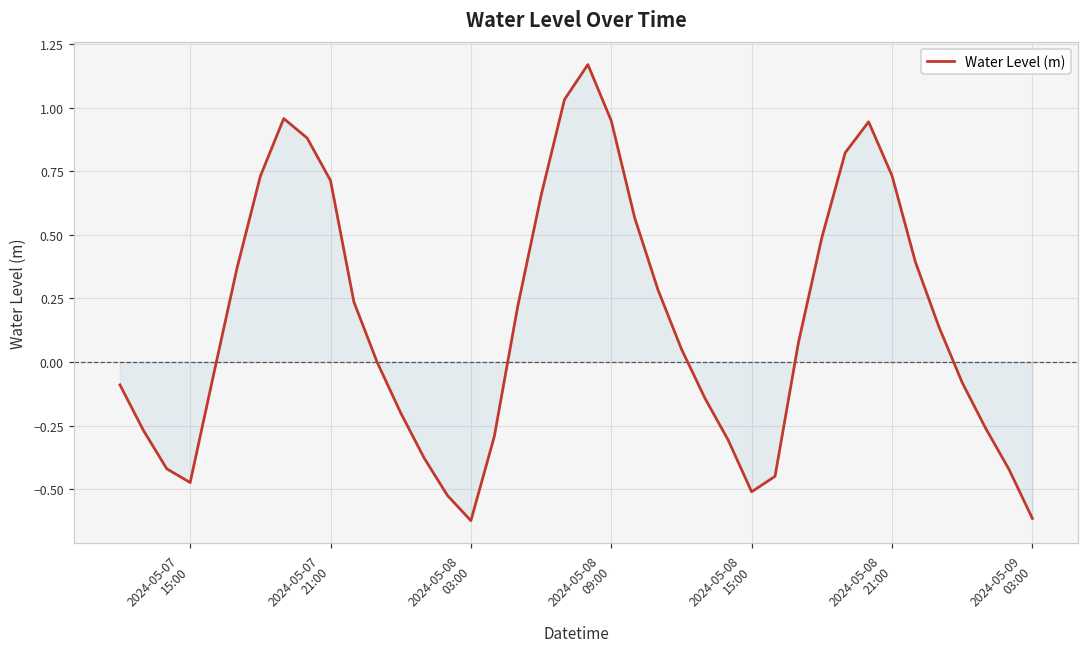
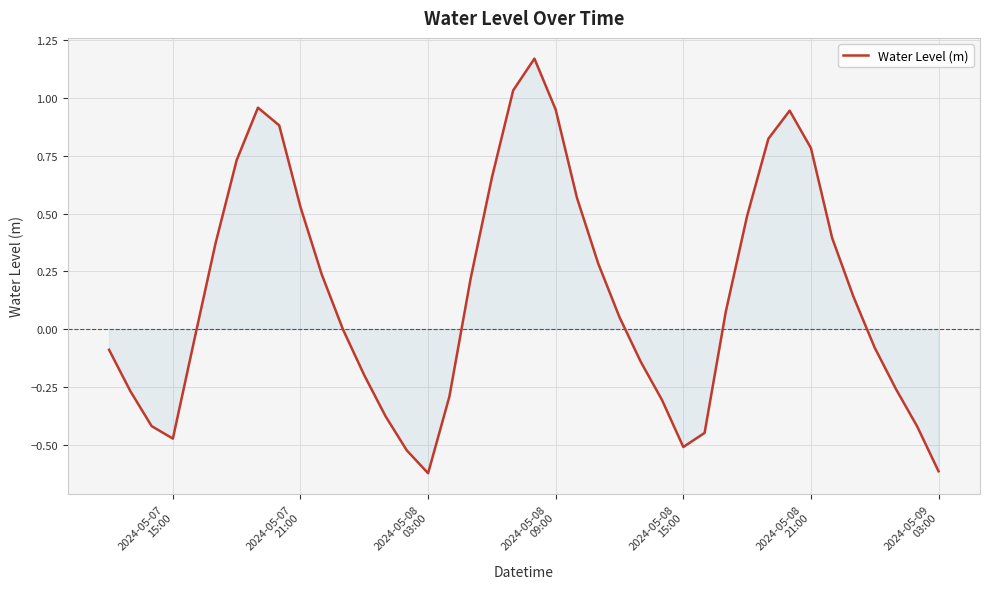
  {
    "Water Level (m)": {
      "2024-05-07 15:00": -0.47,
-     "2024-05-07 21:00": 0.71,
+     "2024-05-07 21:00": 0.53,
      "2024-05-08 03:00": -0.62,
      "2024-05-08 15:00": -0.51,
-     "2024-05-08 21:00": 0.73,
+     "2024-05-08 21:00": 0.78,
      "2024-05-09 03:00": -0.62
    }
  }
